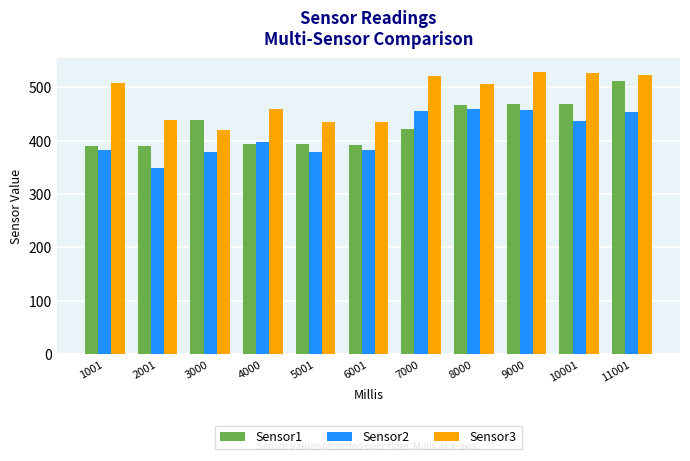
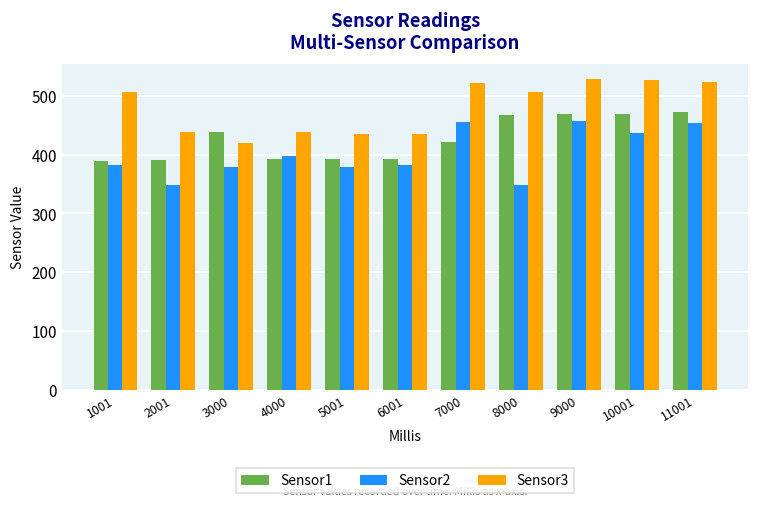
  {
    "Sensor1": {
      "1001": 390,
      "2001": 390,
      "3000": 440,
      "4000": 390,
      "5001": 390,
      "6001": 390,
      "7000": 420,
      "8000": 470,
      "9000": 470,
      "10001": 470,
-     "11001": 510
+     "11001": 470
    },
    "Sensor2": {
      "1001": 380,
      "2001": 350,
      "3000": 380,
      "4000": 400,
      "5001": 380,
      "6001": 380,
      "7000": 460,
-     "8000": 460,
+     "8000": 350,
      "9000": 460,
      "10001": 440,
      "11001": 450
    },
    "Sensor3": {
      "1001": 510,
      "2001": 440,
      "3000": 420,
-     "4000": 460,
+     "4000": 440,
      "5001": 440,
      "6001": 440,
      "7000": 520,
      "8000": 510,
      "9000": 530,
      "10001": 530,
      "11001": 520
    }
  }
